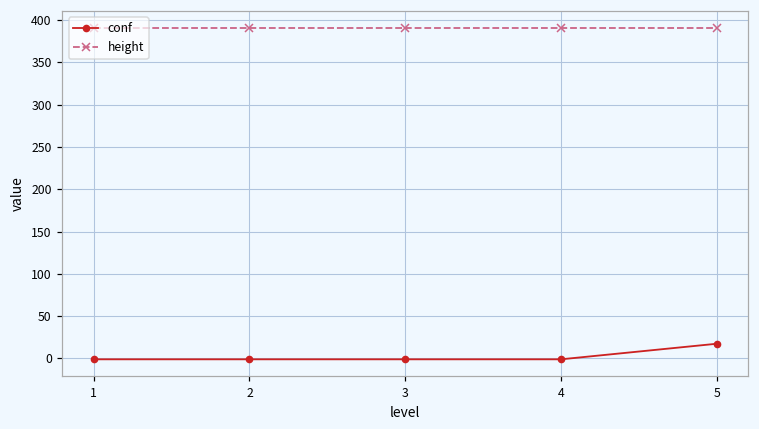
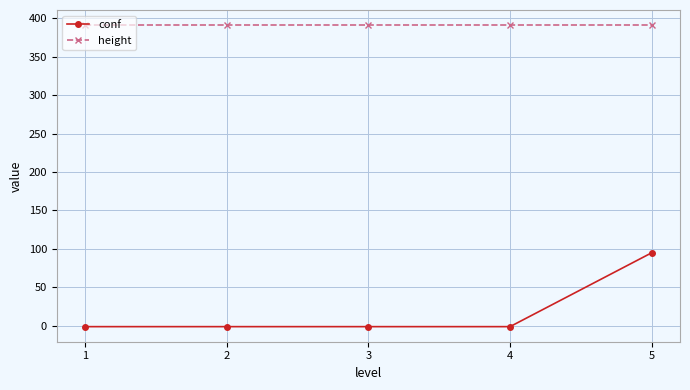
  {
    "conf": {
      "1": 0,
      "2": 0,
      "3": 0,
      "4": 0,
-     "5": 20
+     "5": 100
    },
    "height": {
      "2": 390,
      "3": 390,
      "4": 390,
      "5": 390
    }
  }
